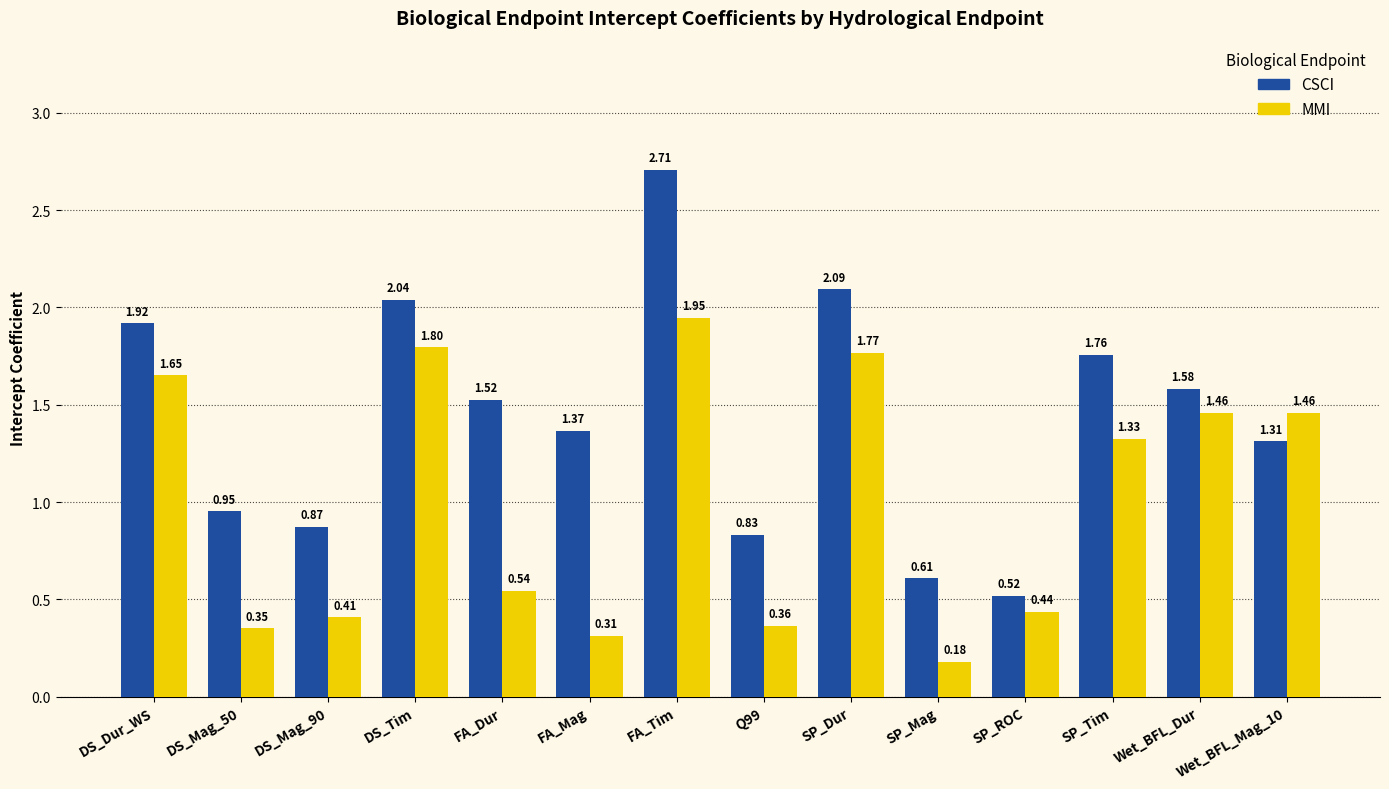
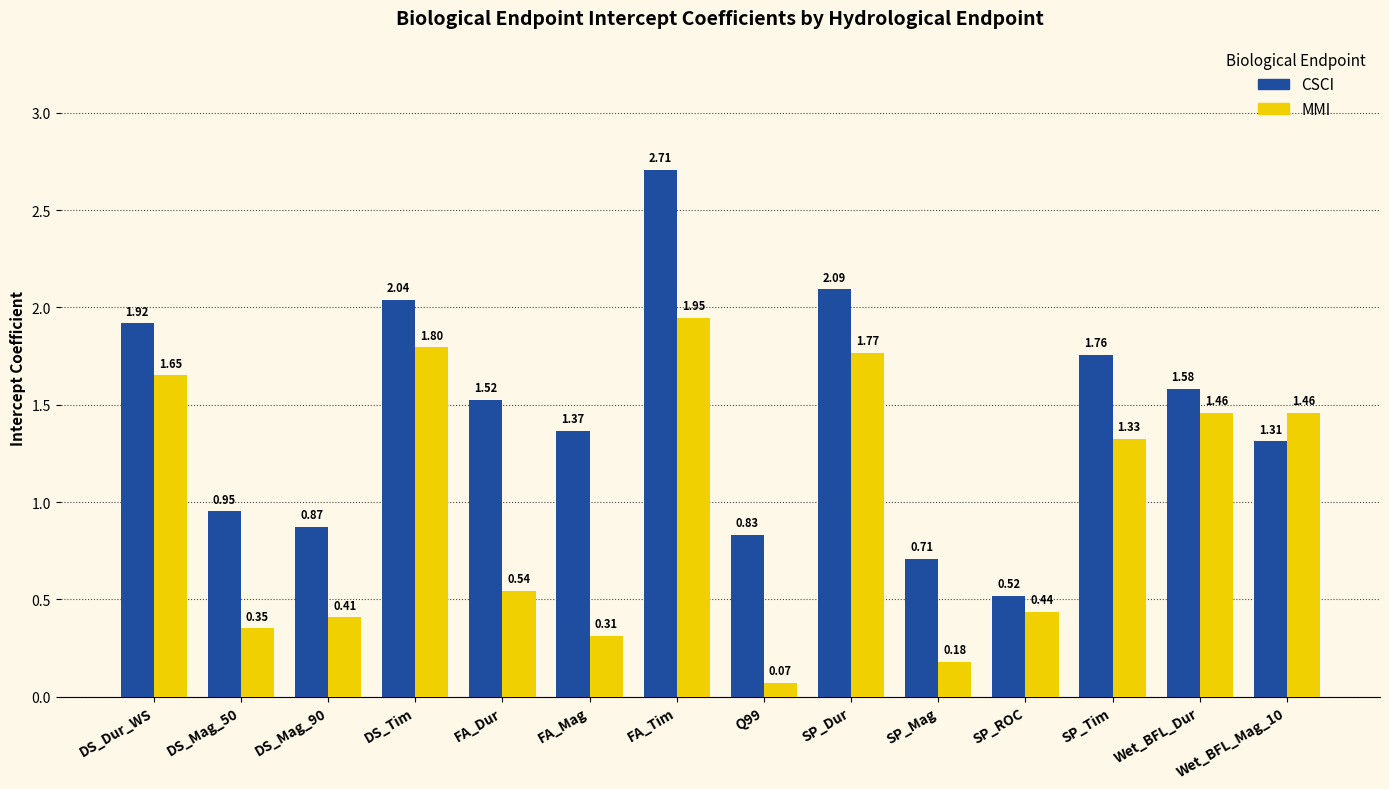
  {
    "CSCI": {
      "DS_Dur_WS": 1.92,
      "DS_Mag_50": 0.95,
      "DS_Mag_90": 0.87,
      "DS_Tim": 2.04,
      "FA_Dur": 1.52,
      "FA_Mag": 1.37,
      "FA_Tim": 2.71,
      "Q99": 0.83,
      "SP_Dur": 2.09,
-     "SP_Mag": 0.61,
+     "SP_Mag": 0.71,
      "SP_ROC": 0.52,
      "SP_Tim": 1.76,
      "Wet_BFL_Dur": 1.58,
      "Wet_BFL_Mag_10": 1.31
    },
    "MMI": {
      "DS_Dur_WS": 1.65,
      "DS_Mag_50": 0.35,
      "DS_Mag_90": 0.41,
      "DS_Tim": 1.80,
      "FA_Dur": 0.54,
      "FA_Mag": 0.31,
      "FA_Tim": 1.95,
-     "Q99": 0.36,
+     "Q99": 0.07,
      "SP_Dur": 1.77,
      "SP_Mag": 0.18,
      "SP_ROC": 0.44,
      "SP_Tim": 1.33,
      "Wet_BFL_Dur": 1.46,
      "Wet_BFL_Mag_10": 1.46
    }
  }
